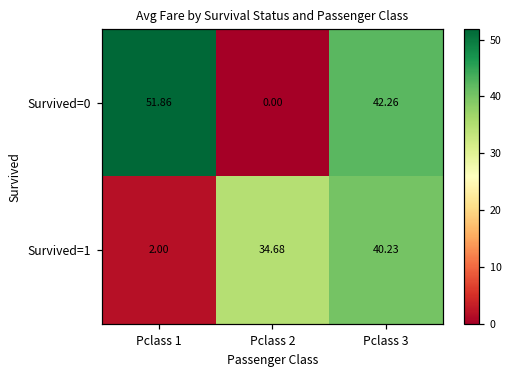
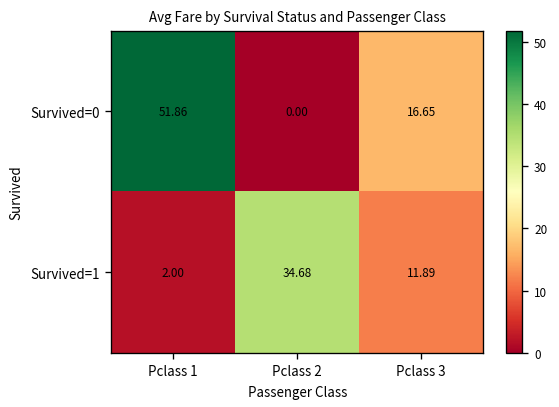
  {
    "Survived=0": {
      "Pclass 1": 51.86,
      "Pclass 2": 0.00,
-     "Pclass 3": 42.26
+     "Pclass 3": 16.65
    },
    "Survived=1": {
      "Pclass 1": 2.00,
      "Pclass 2": 34.68,
-     "Pclass 3": 40.23
+     "Pclass 3": 11.89
    }
  }
